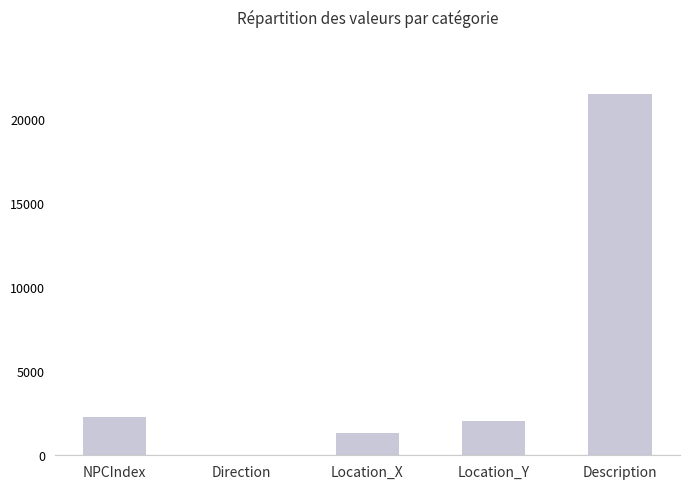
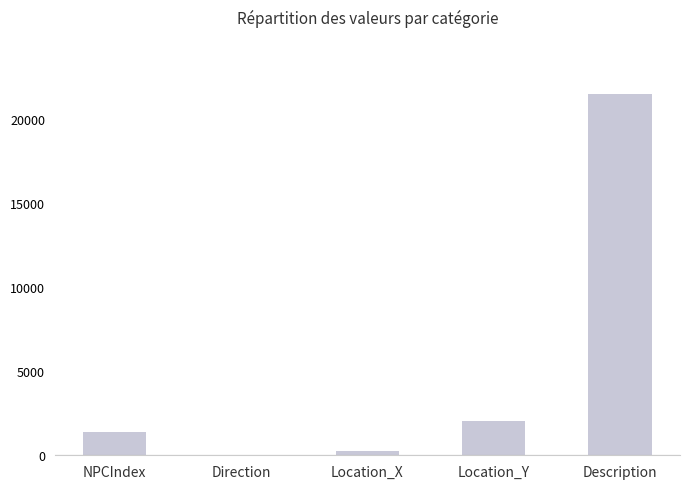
  {
-   "NPCIndex": 2300,
+   "NPCIndex": 1400,
    "Direction": 0,
-   "Location_X": 1400,
+   "Location_X": 300,
    "Location_Y": 2000,
    "Description": 21500
  }
